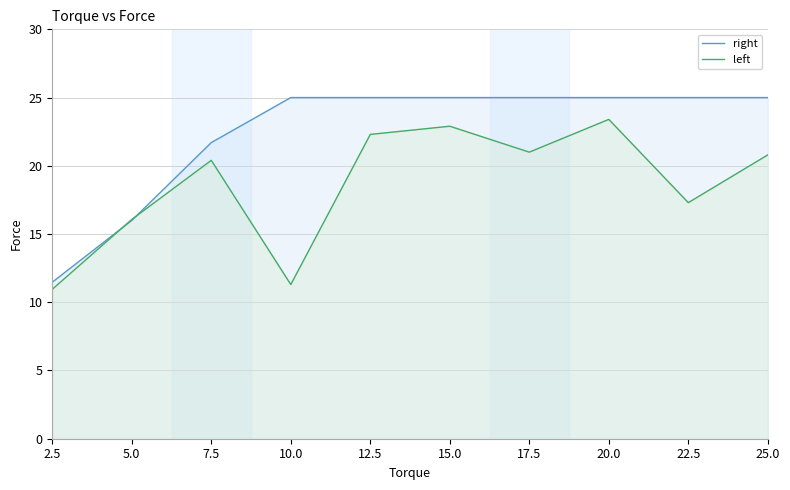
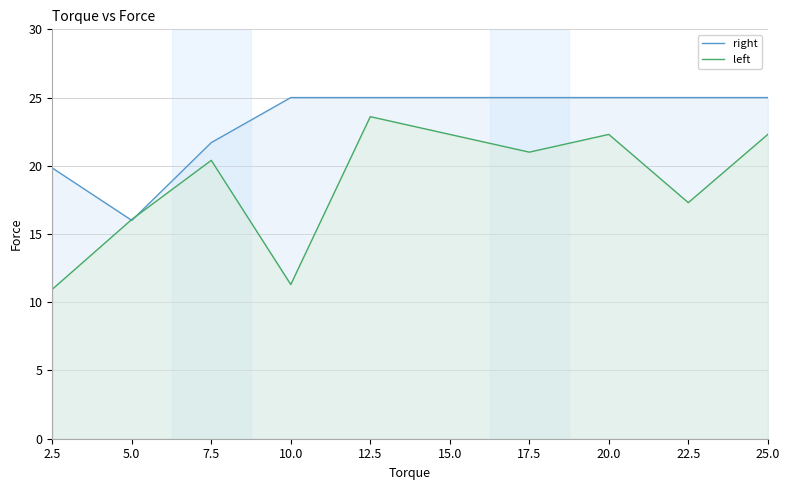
  {
    "right": {
-     "2.5": 11.5,
+     "2.5": 19.8,
      "7.5": 21.7,
      "10.0": 25.0,
      "12.5": 25.0,
      "15.0": 25.0,
      "17.5": 25.0,
      "20.0": 25.0,
      "22.5": 25.0,
      "25.0": 25.0
    },
    "left": {
      "2.5": 11.0,
      "7.5": 20.4,
      "10.0": 11.3,
-     "12.5": 22.3,
-     "15.0": 22.9,
+     "12.5": 23.6,
+     "15.0": 22.3,
      "17.5": 21.0,
-     "20.0": 23.4,
+     "20.0": 22.3,
      "22.5": 17.3,
-     "25.0": 20.8
+     "25.0": 22.3
    }
  }
